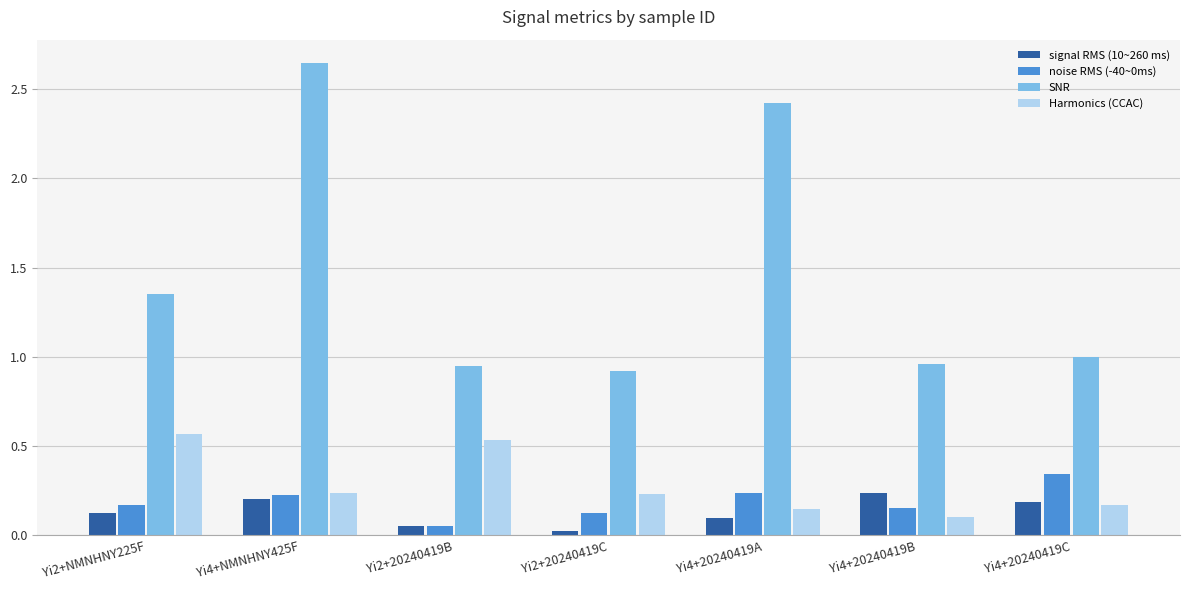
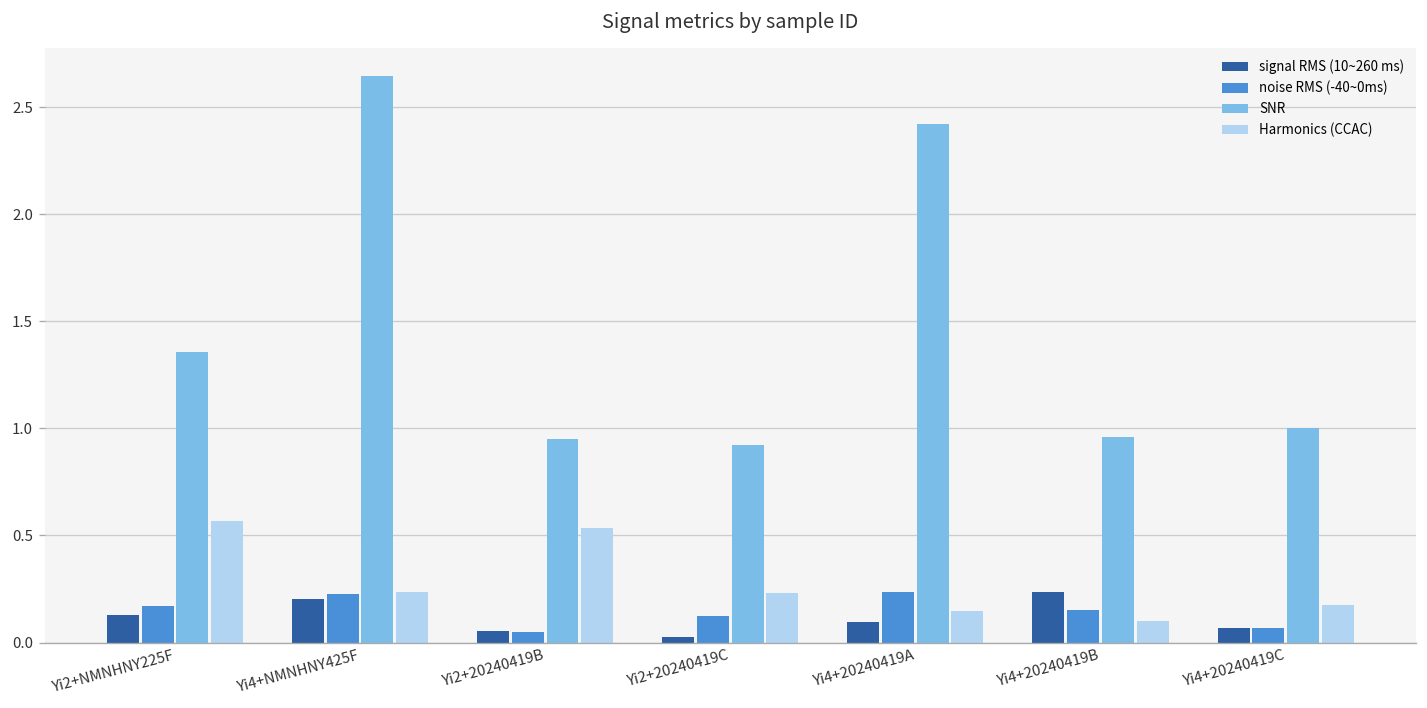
  {
    "signal RMS (10~260 ms)": {
      "Yi2+NMNHNY225F": 0.13,
      "Yi4+NMNHNY425F": 0.21,
      "Yi2+20240419B": 0.05,
      "Yi2+20240419C": 0.02,
      "Yi4+20240419A": 0.10,
      "Yi4+20240419B": 0.24,
-     "Yi4+20240419C": 0.19
+     "Yi4+20240419C": 0.07
    },
    "noise RMS (-40~0ms)": {
      "Yi2+NMNHNY225F": 0.17,
      "Yi4+NMNHNY425F": 0.23,
      "Yi2+20240419B": 0.05,
      "Yi2+20240419C": 0.12,
      "Yi4+20240419A": 0.24,
      "Yi4+20240419B": 0.15,
-     "Yi4+20240419C": 0.35
+     "Yi4+20240419C": 0.07
    }
  }
